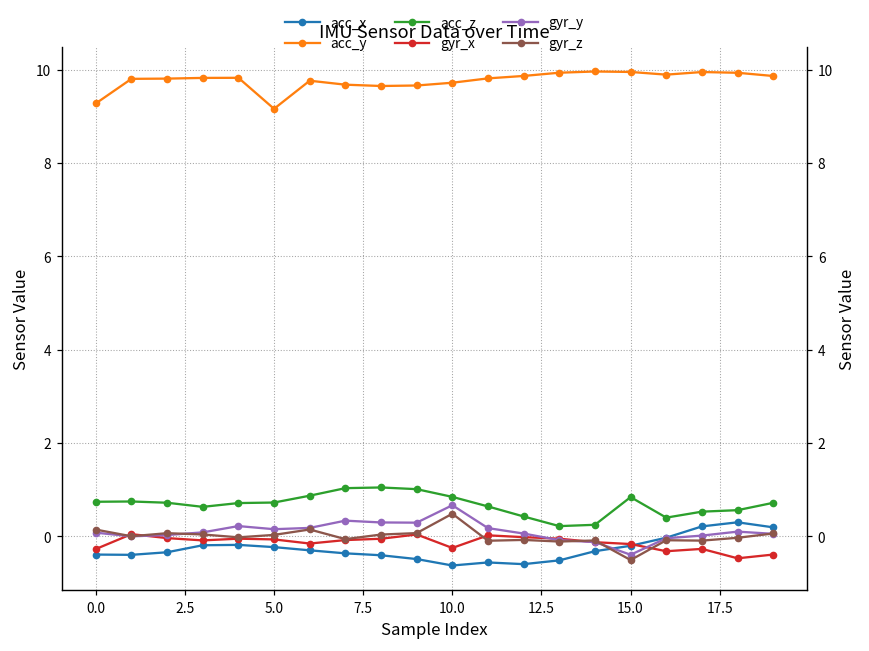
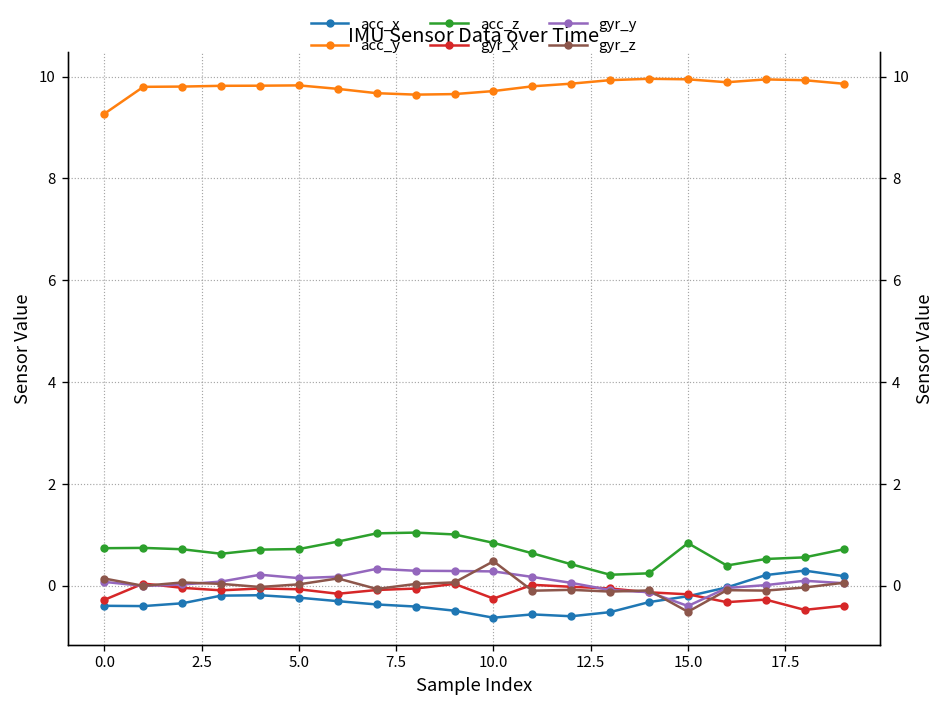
  {
    "acc_x": {
      "0.0": -0.4,
      "5.0": -0.2,
      "10.0": -0.6
    },
    "acc_y": {
      "0.0": 9.3,
-     "5.0": 9.2,
+     "5.0": 9.8,
      "10.0": 9.7,
      "15.0": 9.9
    },
    "acc_z": {
      "0.0": 0.7,
      "5.0": 0.7,
      "10.0": 0.8,
      "15.0": 0.8
    },
    "gyr_x": {
      "0.0": -0.3,
      "5.0": -0.1,
      "10.0": -0.2
    },
    "gyr_y": {
      "0.0": 0.1,
      "5.0": 0.2,
-     "10.0": 0.7,
+     "10.0": 0.3,
      "15.0": -0.4
    },
    "gyr_z": {
      "0.0": 0.1,
      "5.0": 0.0,
      "10.0": 0.5,
      "15.0": -0.5
    }
  }
